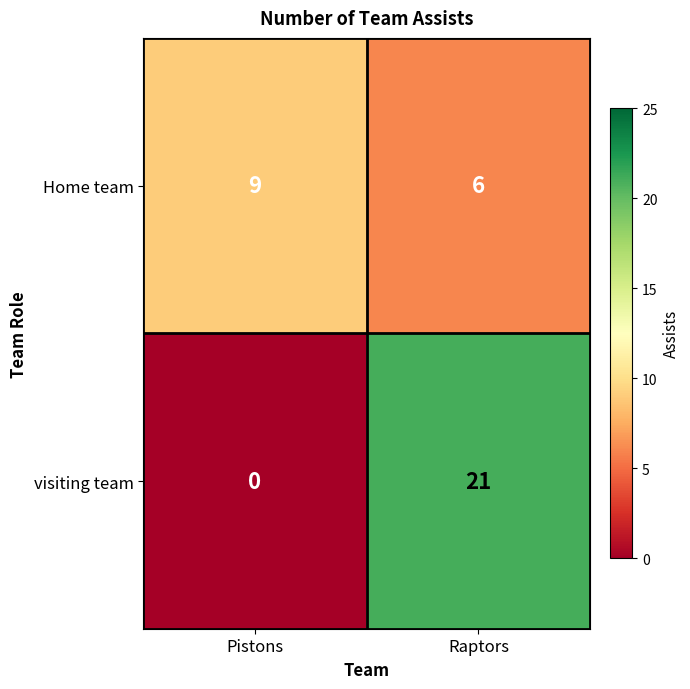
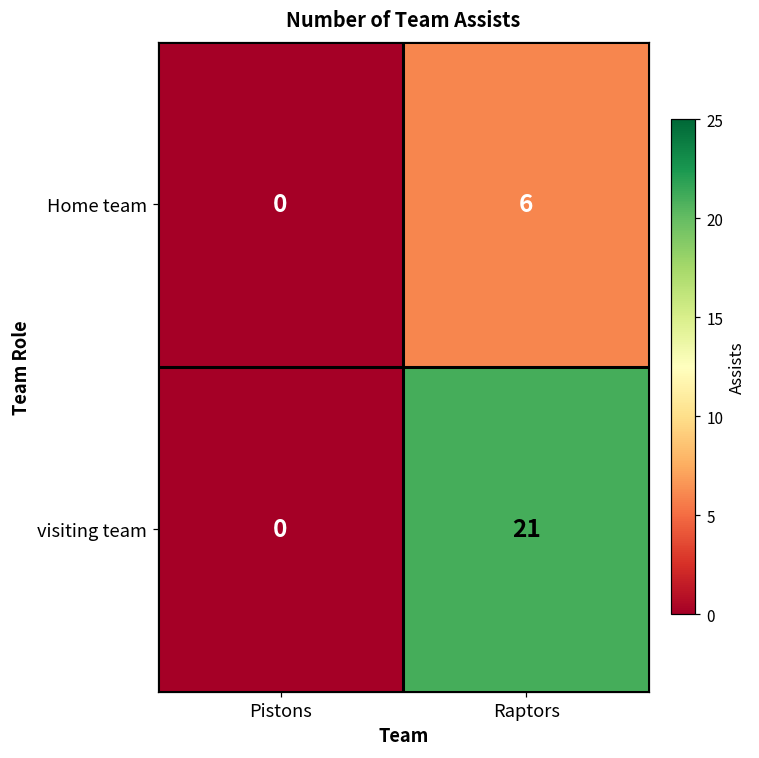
  {
    "Home team": {
-     "Pistons": 9,
+     "Pistons": 0,
      "Raptors": 6
    },
    "visiting team": {
      "Pistons": 0,
      "Raptors": 21
    }
  }
